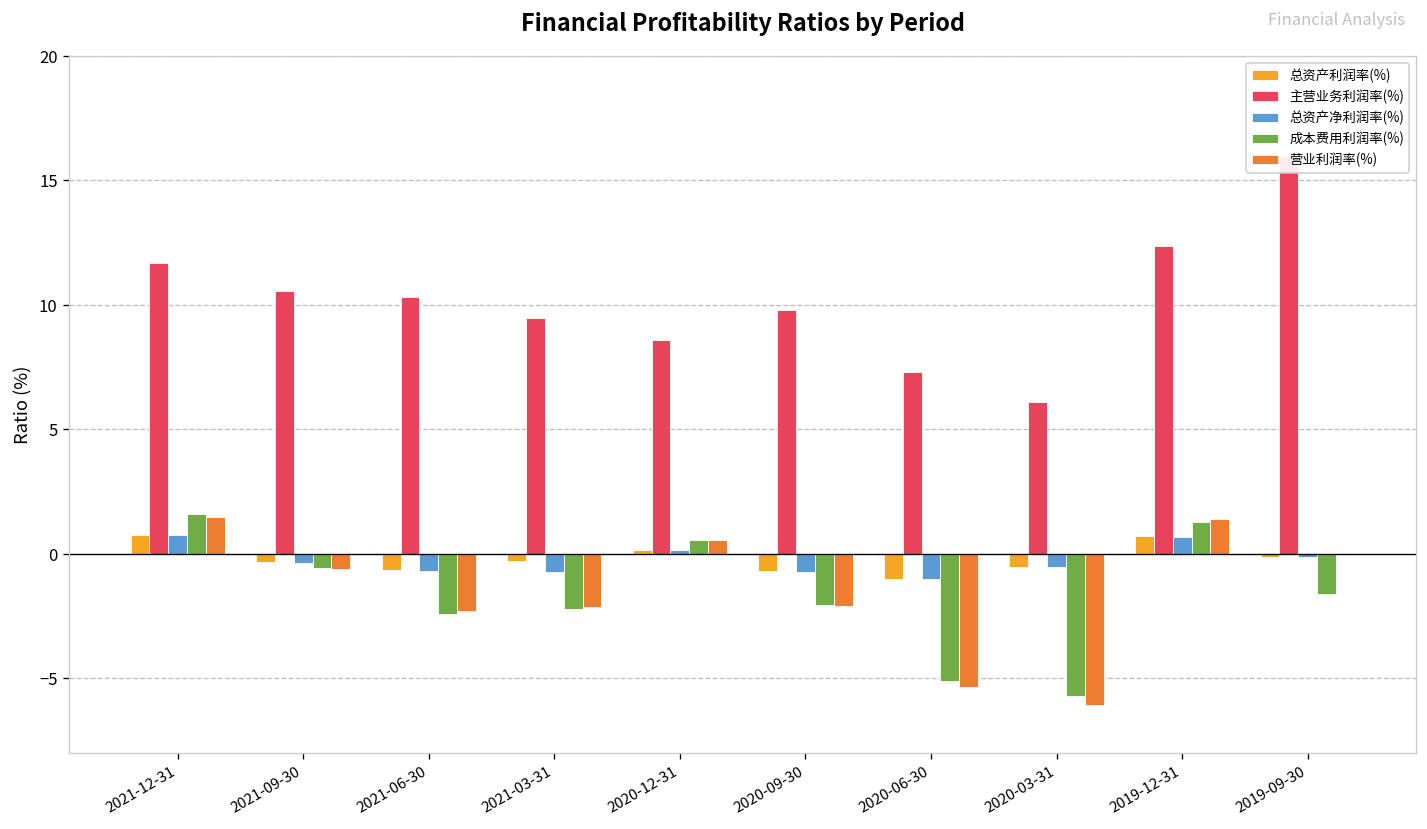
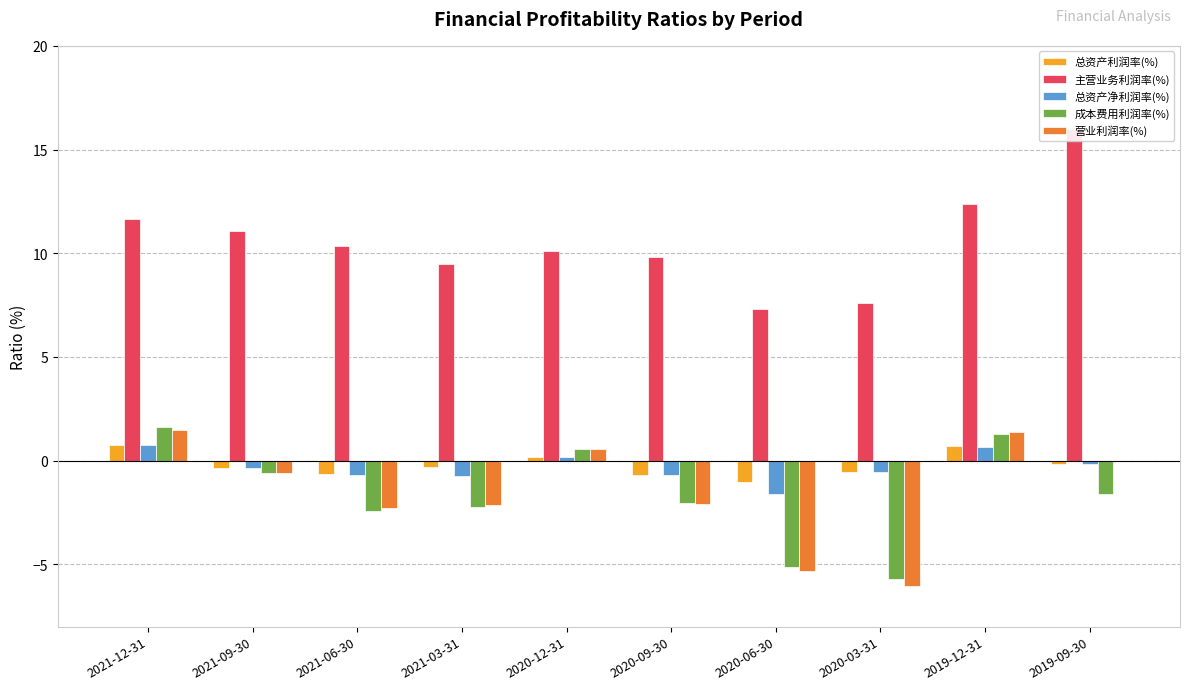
  {
    "主营业务利润率(%)": {
      "2021-12-31": 11.7,
-     "2021-09-30": 10.6,
+     "2021-09-30": 11.1,
      "2021-06-30": 10.3,
      "2021-03-31": 9.5,
-     "2020-12-31": 8.6,
+     "2020-12-31": 10.1,
      "2020-09-30": 9.8,
      "2020-06-30": 7.3,
-     "2020-03-31": 6.1,
+     "2020-03-31": 7.6,
      "2019-12-31": 12.4
    },
    "总资产净利润率(%)": {
      "2021-12-31": 0.8,
      "2021-09-30": -0.4,
      "2021-06-30": -0.7,
      "2021-03-31": -0.7,
      "2020-12-31": 0.2,
      "2020-09-30": -0.7,
-     "2020-06-30": -1.0,
+     "2020-06-30": -1.6,
      "2020-03-31": -0.5,
      "2019-12-31": 0.7,
      "2019-09-30": -0.1
    },
    "成本费用利润率(%)": {
      "2021-12-31": 1.6,
      "2021-09-30": -0.6,
      "2021-06-30": -2.4,
      "2021-03-31": -2.2,
      "2020-12-31": 0.6,
      "2020-09-30": -2.1,
      "2020-06-30": -5.1,
      "2020-03-31": -5.7,
      "2019-12-31": 1.3,
      "2019-09-30": -1.6
    }
  }
